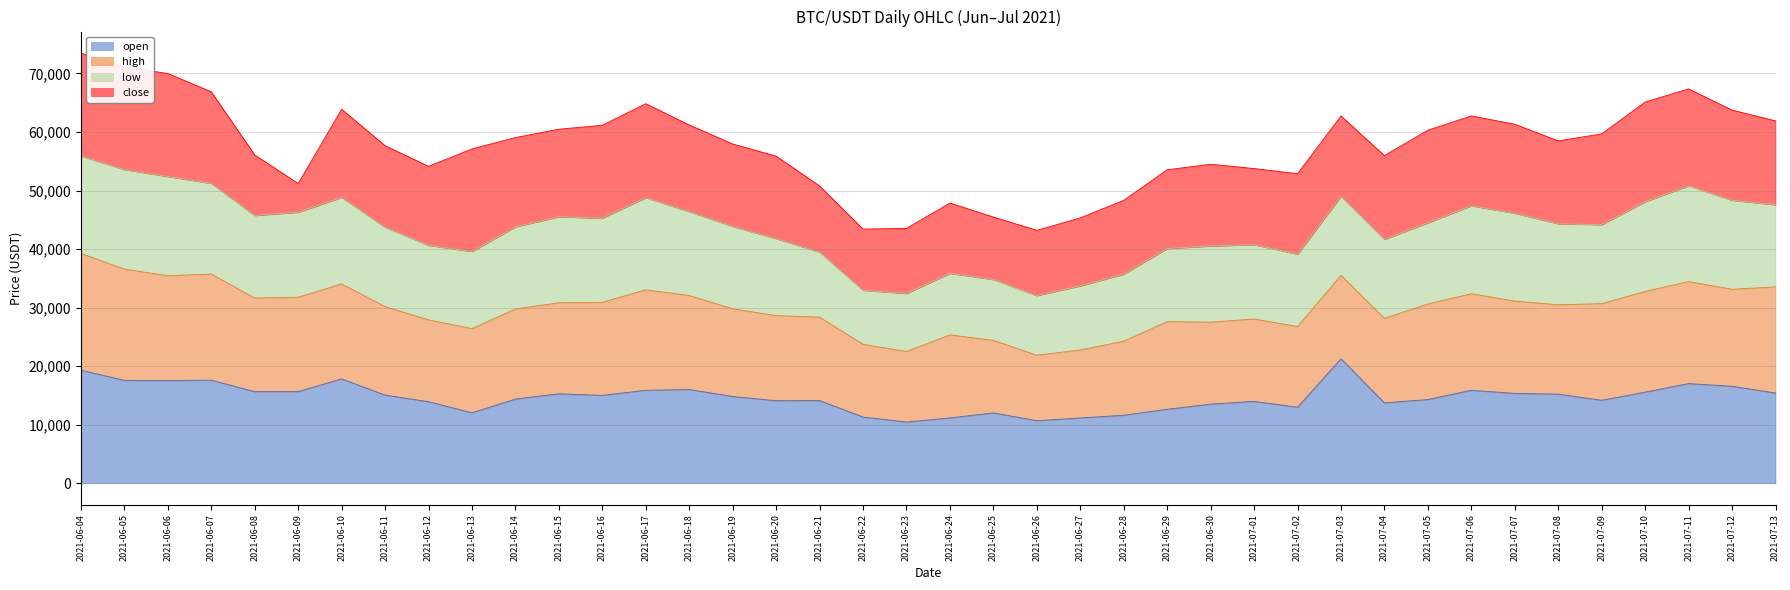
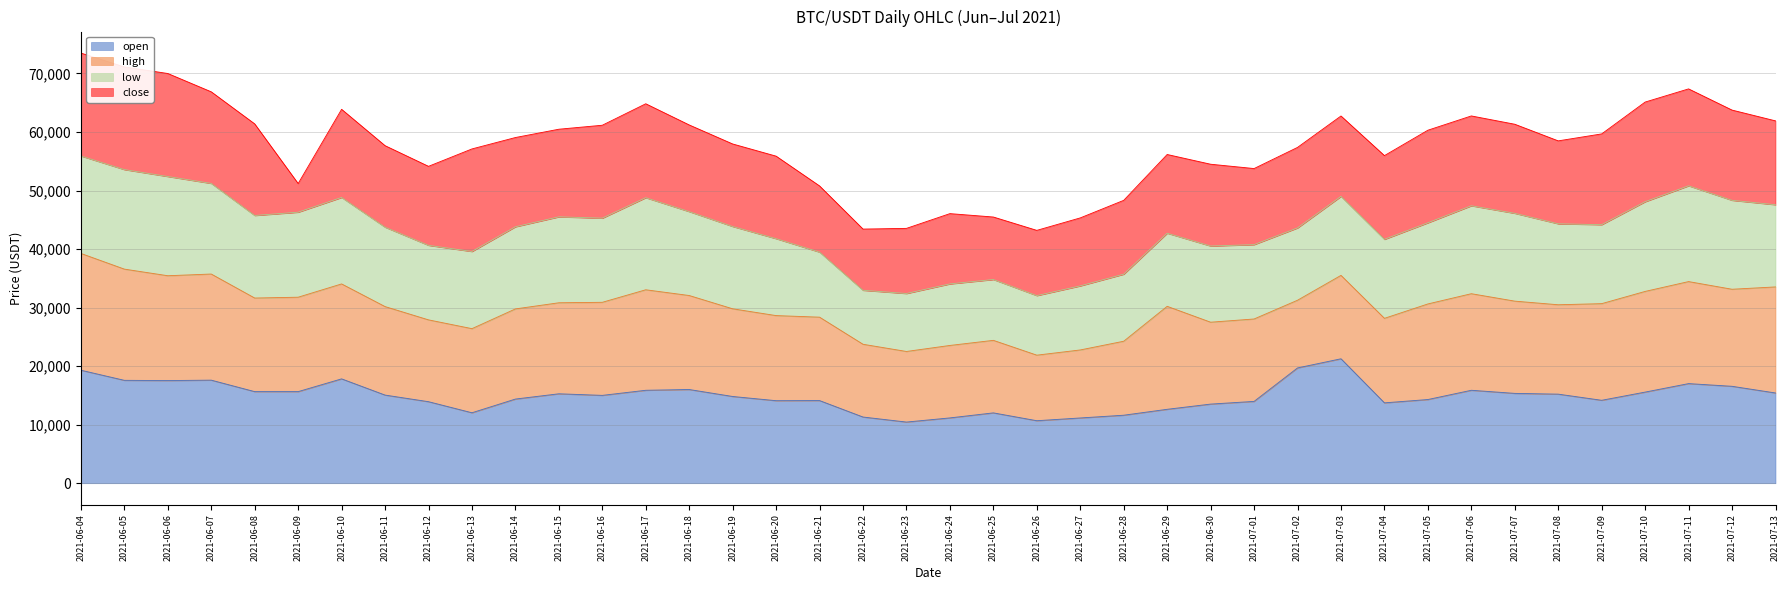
  {
    "open": {
      "2021-06-04": "19,000",
      "2021-06-05": "18,000",
      "2021-06-06": "18,000",
      "2021-06-07": "18,000",
      "2021-06-08": "16,000",
      "2021-06-09": "16,000",
      "2021-06-10": "18,000",
      "2021-06-11": "15,000",
      "2021-06-12": "14,000",
      "2021-06-13": "12,000",
      "2021-06-14": "14,000",
      "2021-06-15": "15,000",
      "2021-06-16": "15,000",
      "2021-06-17": "16,000",
      "2021-06-18": "16,000",
      "2021-06-19": "15,000",
      "2021-06-20": "14,000",
      "2021-06-21": "14,000",
      "2021-06-22": "11,000",
      "2021-06-23": "10,000",
      "2021-06-24": "11,000",
      "2021-06-25": "12,000",
      "2021-06-26": "11,000",
      "2021-06-27": "11,000",
      "2021-06-28": "12,000",
      "2021-06-29": "13,000",
      "2021-06-30": "14,000",
      "2021-07-01": "14,000",
-     "2021-07-02": "13,000",
+     "2021-07-02": "20,000",
      "2021-07-03": "21,000",
      "2021-07-04": "14,000",
      "2021-07-05": "14,000",
      "2021-07-06": "16,000",
      "2021-07-07": "15,000",
      "2021-07-08": "15,000",
      "2021-07-09": "14,000",
      "2021-07-10": "16,000",
      "2021-07-11": "17,000",
      "2021-07-12": "17,000",
      "2021-07-13": "15,000"
    },
    "high": {
      "2021-06-04": "20,000",
      "2021-06-05": "19,000",
      "2021-06-06": "18,000",
      "2021-06-07": "18,000",
      "2021-06-08": "16,000",
      "2021-06-09": "16,000",
      "2021-06-10": "16,000",
      "2021-06-11": "15,000",
      "2021-06-12": "14,000",
      "2021-06-13": "14,000",
      "2021-06-14": "15,000",
      "2021-06-15": "16,000",
      "2021-06-16": "16,000",
      "2021-06-17": "17,000",
      "2021-06-18": "16,000",
      "2021-06-19": "15,000",
      "2021-06-20": "15,000",
      "2021-06-21": "14,000",
      "2021-06-22": "12,000",
      "2021-06-23": "12,000",
-     "2021-06-24": "14,000",
+     "2021-06-24": "12,000",
      "2021-06-25": "12,000",
      "2021-06-26": "11,000",
      "2021-06-27": "12,000",
      "2021-06-28": "13,000",
-     "2021-06-29": "15,000",
+     "2021-06-29": "18,000",
      "2021-06-30": "14,000",
      "2021-07-01": "14,000",
-     "2021-07-02": "14,000",
+     "2021-07-02": "12,000",
      "2021-07-03": "14,000",
      "2021-07-04": "14,000",
      "2021-07-05": "16,000",
      "2021-07-06": "17,000",
      "2021-07-07": "16,000",
      "2021-07-08": "15,000",
      "2021-07-09": "17,000",
      "2021-07-10": "17,000",
      "2021-07-11": "17,000",
      "2021-07-12": "17,000",
      "2021-07-13": "18,000"
    },
    "low": {
      "2021-06-04": "17,000",
      "2021-06-05": "17,000",
      "2021-06-06": "17,000",
      "2021-06-07": "15,000",
      "2021-06-08": "14,000",
      "2021-06-09": "15,000",
      "2021-06-10": "15,000",
      "2021-06-11": "14,000",
      "2021-06-12": "13,000",
      "2021-06-13": "13,000",
      "2021-06-14": "14,000",
      "2021-06-15": "15,000",
      "2021-06-16": "14,000",
      "2021-06-17": "16,000",
      "2021-06-18": "14,000",
      "2021-06-19": "14,000",
      "2021-06-20": "13,000",
      "2021-06-21": "11,000",
      "2021-06-22": "9,000",
      "2021-06-23": "10,000",
      "2021-06-24": "11,000",
      "2021-06-25": "10,000",
      "2021-06-26": "10,000",
      "2021-06-27": "11,000",
      "2021-06-28": "11,000",
      "2021-06-29": "12,000",
      "2021-06-30": "13,000",
      "2021-07-01": "13,000",
      "2021-07-02": "12,000",
      "2021-07-03": "13,000",
      "2021-07-04": "13,000",
      "2021-07-05": "14,000",
      "2021-07-06": "15,000",
      "2021-07-07": "15,000",
      "2021-07-08": "14,000",
      "2021-07-09": "13,000",
      "2021-07-10": "15,000",
      "2021-07-11": "16,000",
      "2021-07-12": "15,000",
      "2021-07-13": "14,000"
    },
    "close": {
      "2021-06-04": "18,000",
      "2021-06-06": "18,000",
      "2021-06-07": "16,000",
-     "2021-06-08": "10,000",
+     "2021-06-08": "16,000",
      "2021-06-09": "5,000",
      "2021-06-10": "15,000",
      "2021-06-11": "14,000",
      "2021-06-12": "14,000",
      "2021-06-13": "18,000",
      "2021-06-14": "15,000",
      "2021-06-15": "15,000",
      "2021-06-16": "16,000",
      "2021-06-17": "16,000",
      "2021-06-18": "15,000",
      "2021-06-19": "14,000",
      "2021-06-20": "14,000",
      "2021-06-21": "11,000",
      "2021-06-22": "10,000",
      "2021-06-23": "11,000",
      "2021-06-24": "12,000",
      "2021-06-25": "11,000",
      "2021-06-26": "11,000",
      "2021-06-27": "12,000",
      "2021-06-28": "13,000",
      "2021-06-29": "13,000",
      "2021-06-30": "14,000",
      "2021-07-01": "13,000",
      "2021-07-02": "14,000",
      "2021-07-03": "14,000",
      "2021-07-04": "14,000",
      "2021-07-05": "16,000",
      "2021-07-06": "15,000",
      "2021-07-07": "15,000",
      "2021-07-08": "14,000",
      "2021-07-09": "16,000",
      "2021-07-10": "17,000",
      "2021-07-11": "17,000",
      "2021-07-12": "15,000",
      "2021-07-13": "14,000"
    }
  }
